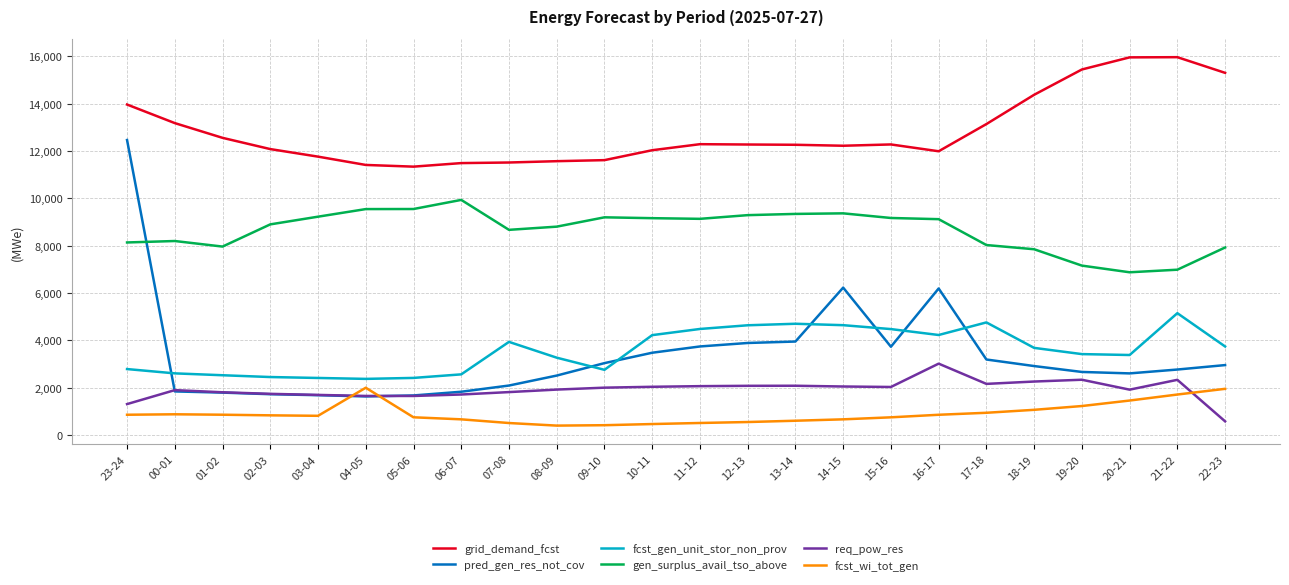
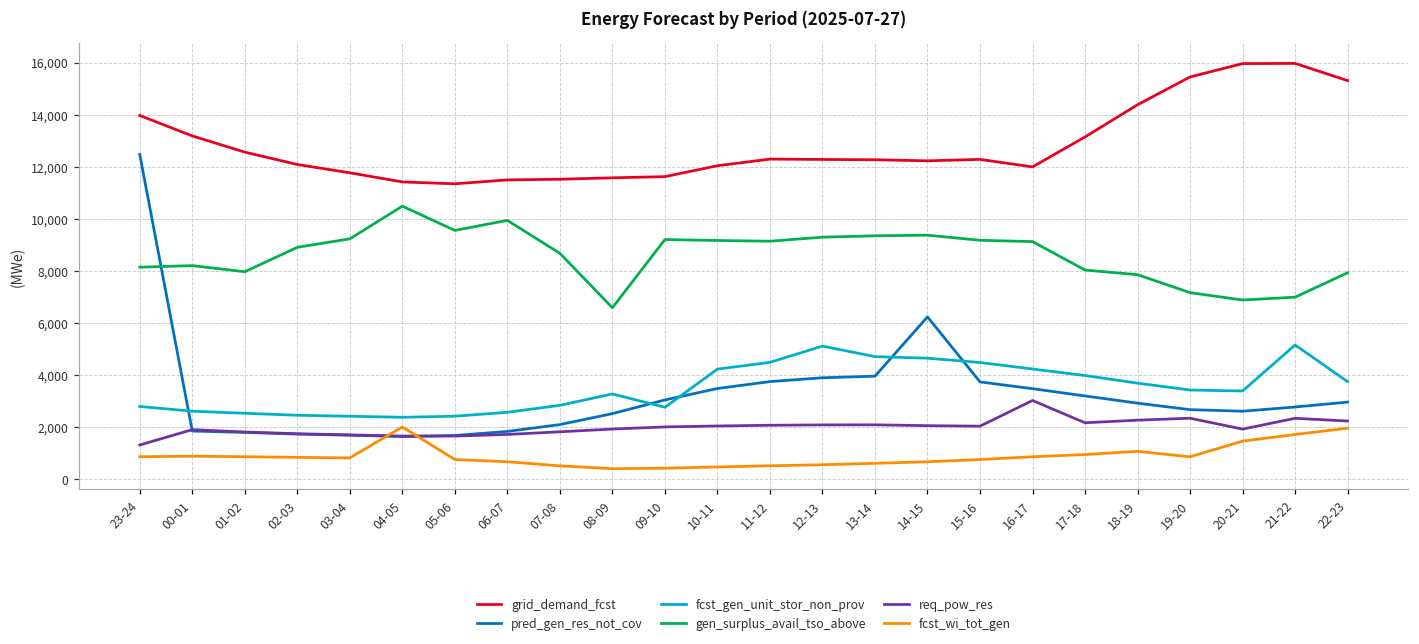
  {
    "grid_demand_fcst": {
      "23-24": "14,000",
      "00-01": "13,200",
      "01-02": "12,600",
      "02-03": "12,100",
      "03-04": "11,800",
      "04-05": "11,400",
      "05-06": "11,300",
      "06-07": "11,500",
      "07-08": "11,500",
      "08-09": "11,600",
      "09-10": "11,600",
      "10-11": "12,000",
      "11-12": "12,300",
      "12-13": "12,300",
      "13-14": "12,300",
      "14-15": "12,200",
      "15-16": "12,300",
      "16-17": "12,000",
      "17-18": "13,100",
      "18-19": "14,400",
      "19-20": "15,400",
      "20-21": "16,000",
      "21-22": "16,000",
      "22-23": "15,300"
    },
    "pred_gen_res_not_cov": {
      "23-24": "12,500",
      "06-07": "1,800",
      "07-08": "2,100",
      "08-09": "2,500",
      "09-10": "3,000",
      "10-11": "3,500",
      "11-12": "3,700",
      "12-13": "3,900",
      "13-14": "4,000",
      "14-15": "6,200",
      "15-16": "3,700",
-     "16-17": "6,200",
+     "16-17": "3,500",
      "17-18": "3,200",
      "18-19": "2,900",
      "19-20": "2,700",
      "20-21": "2,600",
      "21-22": "2,800",
      "22-23": "3,000"
    },
    "fcst_gen_unit_stor_non_prov": {
      "23-24": "2,800",
      "00-01": "2,600",
      "01-02": "2,500",
      "02-03": "2,500",
      "03-04": "2,400",
      "04-05": "2,400",
      "05-06": "2,400",
      "06-07": "2,600",
-     "07-08": "3,900",
+     "07-08": "2,800",
      "08-09": "3,300",
      "09-10": "2,800",
      "10-11": "4,200",
      "11-12": "4,500",
-     "12-13": "4,600",
+     "12-13": "5,100",
      "13-14": "4,700",
      "14-15": "4,600",
      "15-16": "4,500",
      "16-17": "4,200",
-     "17-18": "4,800",
+     "17-18": "4,000",
      "18-19": "3,700",
      "19-20": "3,400",
      "20-21": "3,400",
      "21-22": "5,200",
      "22-23": "3,700"
    },
    "gen_surplus_avail_tso_above": {
      "23-24": "8,100",
      "00-01": "8,200",
      "01-02": "8,000",
      "02-03": "8,900",
      "03-04": "9,200",
-     "04-05": "9,600",
+     "04-05": "10,500",
      "05-06": "9,600",
      "06-07": "9,900",
      "07-08": "8,700",
-     "08-09": "8,800",
+     "08-09": "6,600",
      "09-10": "9,200",
      "10-11": "9,200",
      "11-12": "9,100",
      "12-13": "9,300",
      "13-14": "9,300",
      "14-15": "9,400",
      "15-16": "9,200",
      "16-17": "9,100",
      "17-18": "8,000",
      "18-19": "7,900",
      "19-20": "7,200",
      "20-21": "6,900",
      "21-22": "7,000",
      "22-23": "7,900"
    },
    "req_pow_res": {
      "23-24": "1,300",
      "06-07": "1,700",
      "07-08": "1,800",
      "08-09": "1,900",
      "09-10": "2,000",
      "10-11": "2,000",
      "11-12": "2,100",
      "12-13": "2,100",
      "13-14": "2,100",
      "14-15": "2,100",
      "15-16": "2,000",
      "16-17": "3,000",
      "17-18": "2,200",
      "18-19": "2,300",
      "19-20": "2,300",
      "20-21": "1,900",
      "21-22": "2,300",
-     "22-23": "600"
+     "22-23": "2,200"
    },
    "fcst_wi_tot_gen": {
      "23-24": "900",
      "00-01": "900",
      "01-02": "900",
      "02-03": "800",
      "03-04": "800",
      "04-05": "2,000",
      "05-06": "800",
      "06-07": "700",
      "07-08": "500",
      "08-09": "400",
      "09-10": "400",
      "10-11": "500",
      "11-12": "500",
      "12-13": "600",
      "13-14": "600",
      "14-15": "700",
      "15-16": "800",
      "16-17": "900",
      "17-18": "900",
      "18-19": "1,100",
-     "19-20": "1,200",
+     "19-20": "900",
      "20-21": "1,500",
      "21-22": "1,700",
      "22-23": "2,000"
    }
  }
